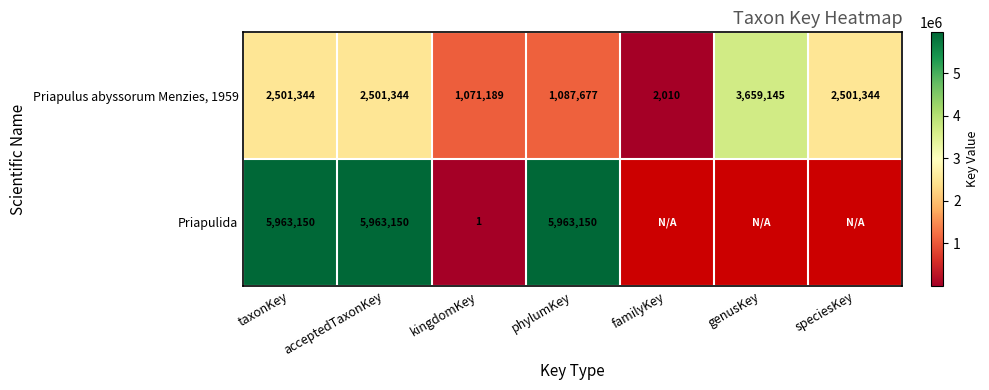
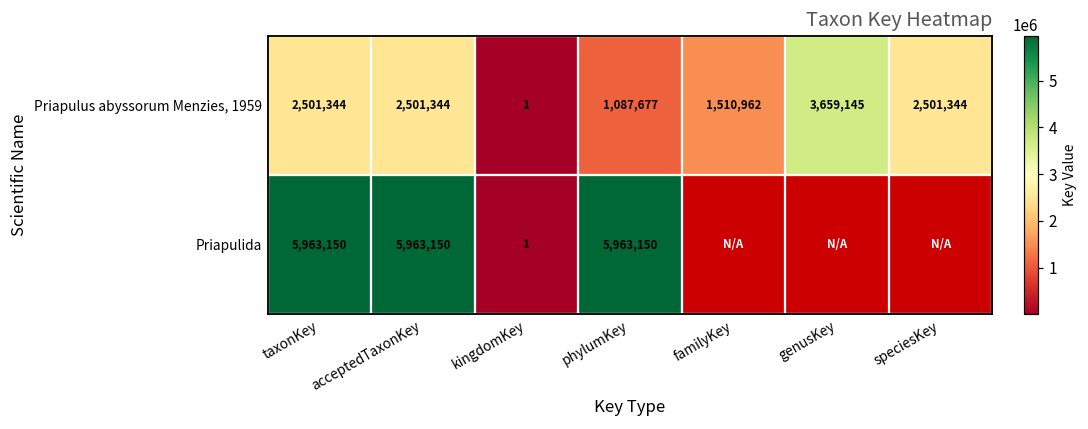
  {
    "Priapulus abyssorum Menzies, 1959": {
      "taxonKey": "2,501,344",
      "acceptedTaxonKey": "2,501,344",
-     "kingdomKey": "1,071,189",
+     "kingdomKey": "1",
      "phylumKey": "1,087,677",
-     "familyKey": "2,010",
+     "familyKey": "1,510,962",
      "genusKey": "3,659,145",
      "speciesKey": "2,501,344"
    },
    "Priapulida": {
      "taxonKey": "5,963,150",
      "acceptedTaxonKey": "5,963,150",
      "kingdomKey": "1",
      "phylumKey": "5,963,150"
    }
  }
